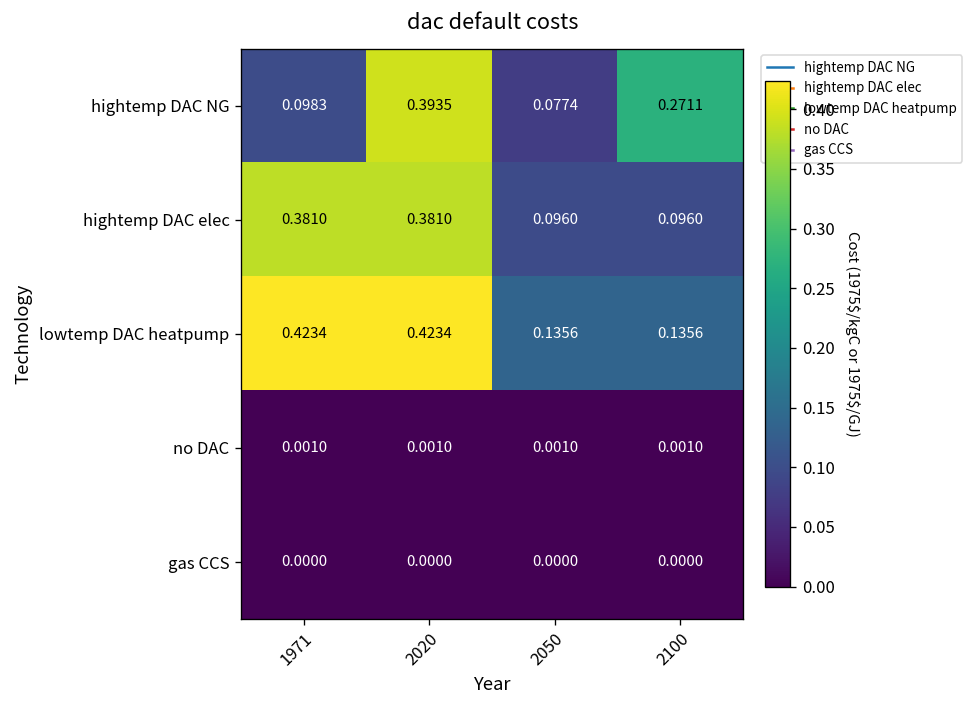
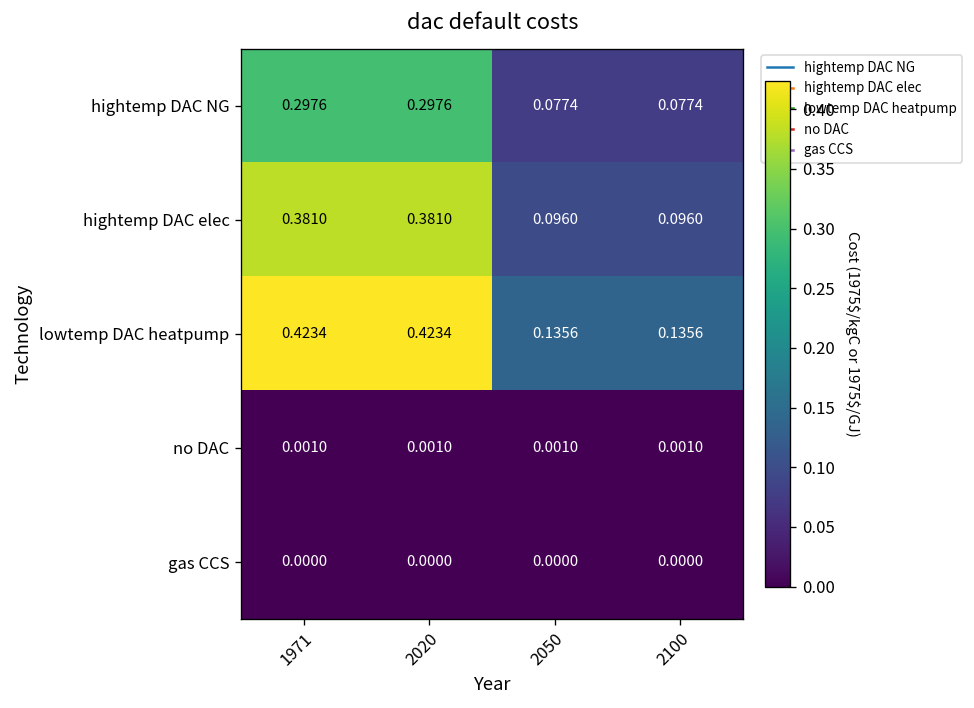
  {
    "hightemp DAC NG": {
-     "1971": 0.0983,
-     "2020": 0.3935,
+     "1971": 0.2976,
+     "2020": 0.2976,
      "2050": 0.0774,
-     "2100": 0.2711
+     "2100": 0.0774
    },
    "hightemp DAC elec": {
      "1971": 0.3810,
      "2020": 0.3810,
      "2050": 0.0960,
      "2100": 0.0960
    },
    "lowtemp DAC heatpump": {
      "1971": 0.4234,
      "2020": 0.4234,
      "2050": 0.1356,
      "2100": 0.1356
    },
    "no DAC": {
      "1971": 0.0010,
      "2020": 0.0010,
      "2050": 0.0010,
      "2100": 0.0010
    },
    "gas CCS": {
      "1971": 0.0000,
      "2020": 0.0000,
      "2050": 0.0000,
      "2100": 0.0000
    }
  }
